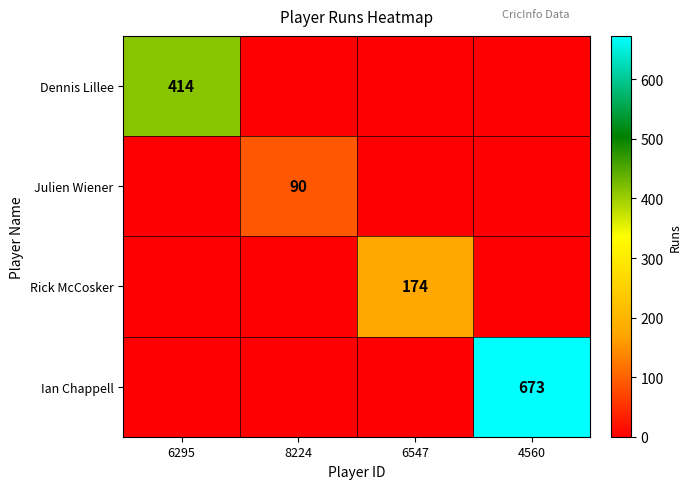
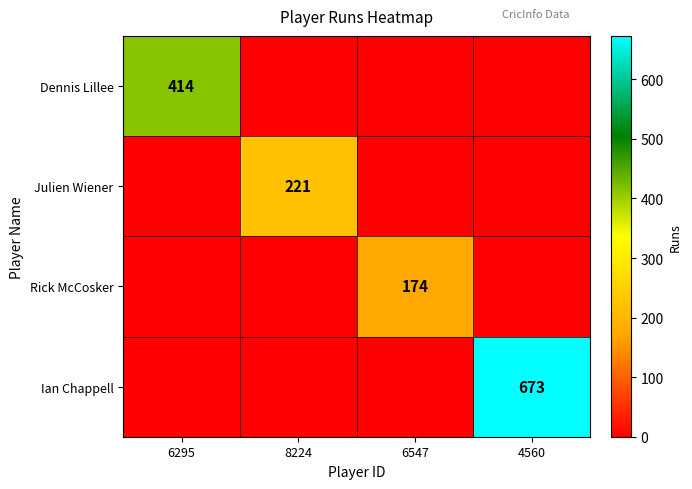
  {
    "Dennis Lillee": {
      "6295": 414
    },
    "Julien Wiener": {
-     "8224": 90
+     "8224": 221
    },
    "Rick McCosker": {
      "6547": 174
    },
    "Ian Chappell": {
      "4560": 673
    }
  }
